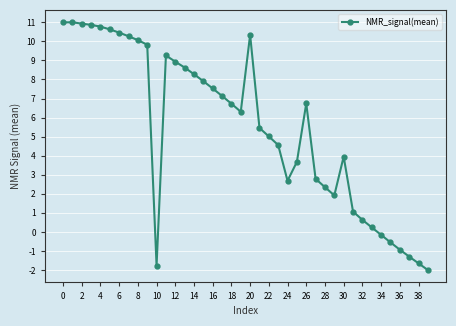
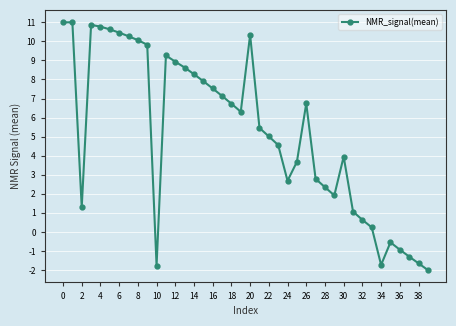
  {
    "0": 11.0,
-   "2": 10.9,
+   "2": 1.3,
    "4": 10.8,
    "6": 10.5,
    "8": 10.1,
    "10": -1.8,
    "12": 8.9,
    "14": 8.3,
    "16": 7.5,
    "18": 6.7,
    "20": 10.3,
    "22": 5.0,
    "24": 2.7,
    "26": 6.7,
    "28": 2.3,
    "30": 4.0,
    "32": 0.6,
-   "34": -0.2,
+   "34": -1.7,
    "36": -0.9,
    "38": -1.6
  }
